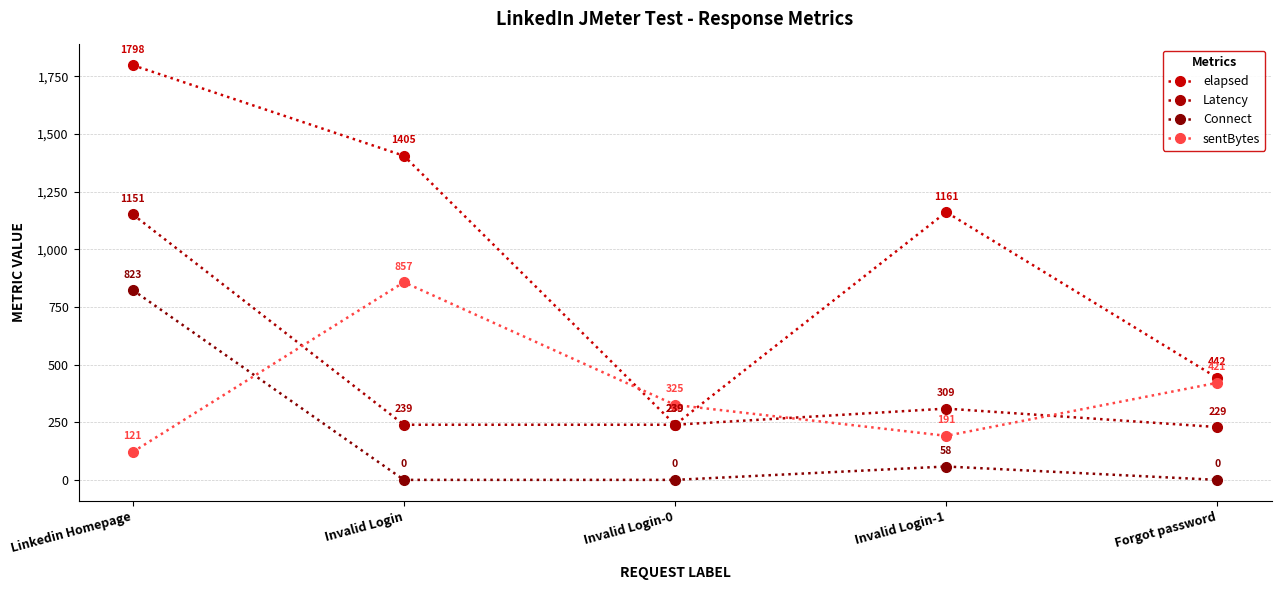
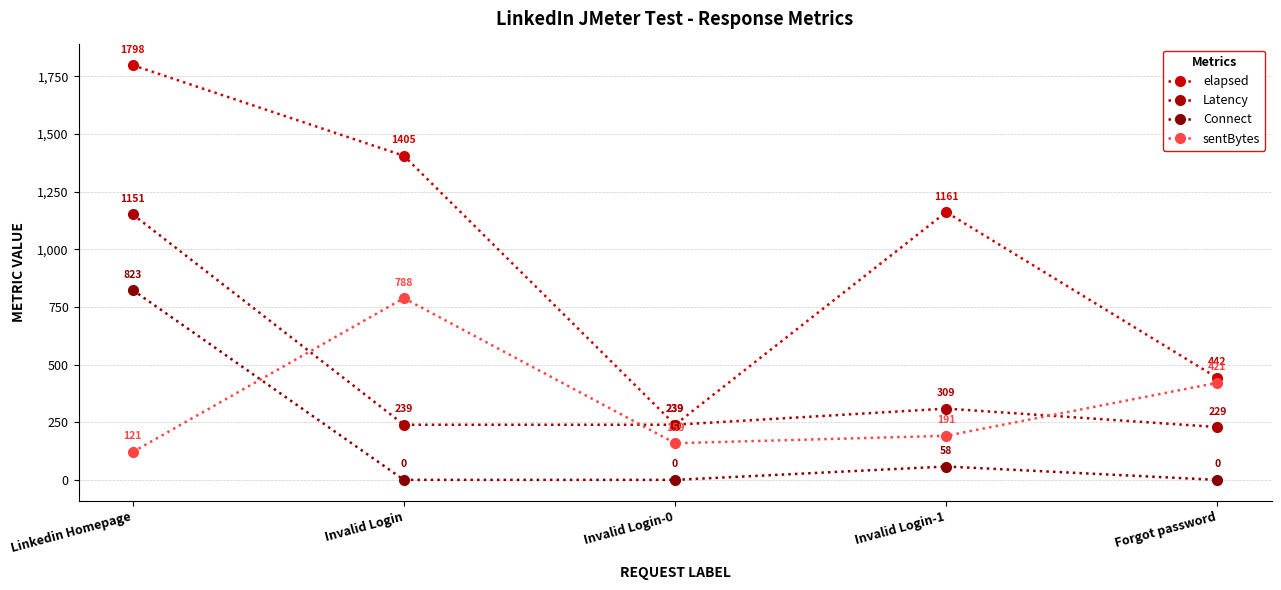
  {
    "sentBytes": {
      "Linkedin Homepage": 121,
-     "Invalid Login": 857,
-     "Invalid Login-0": 325,
+     "Invalid Login": 788,
+     "Invalid Login-0": 159,
      "Invalid Login-1": 191
    }
  }
